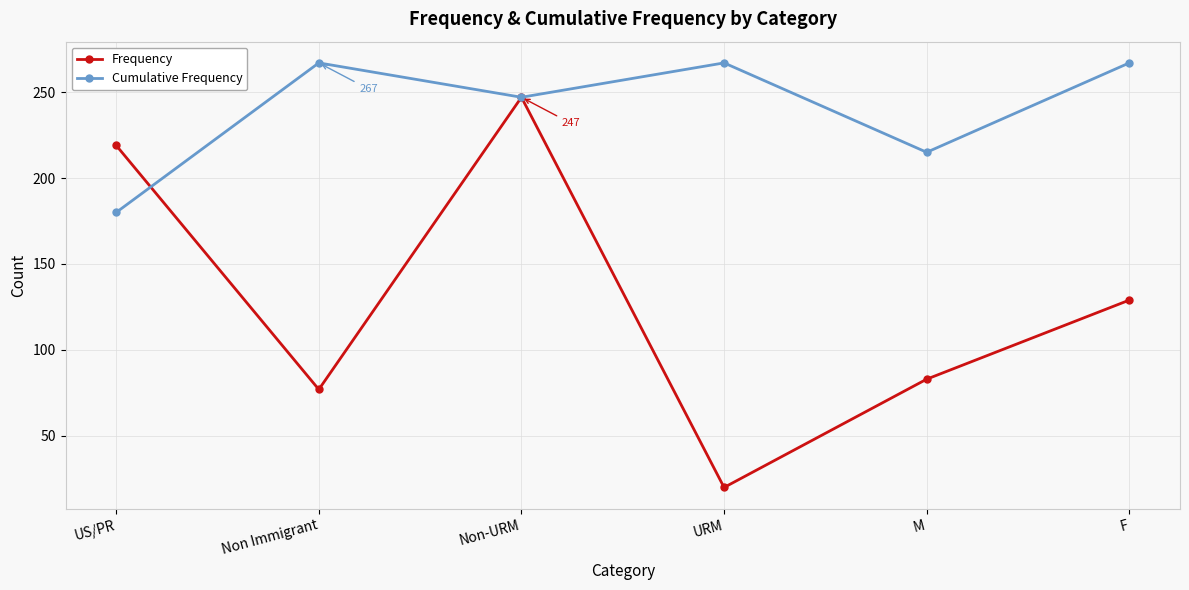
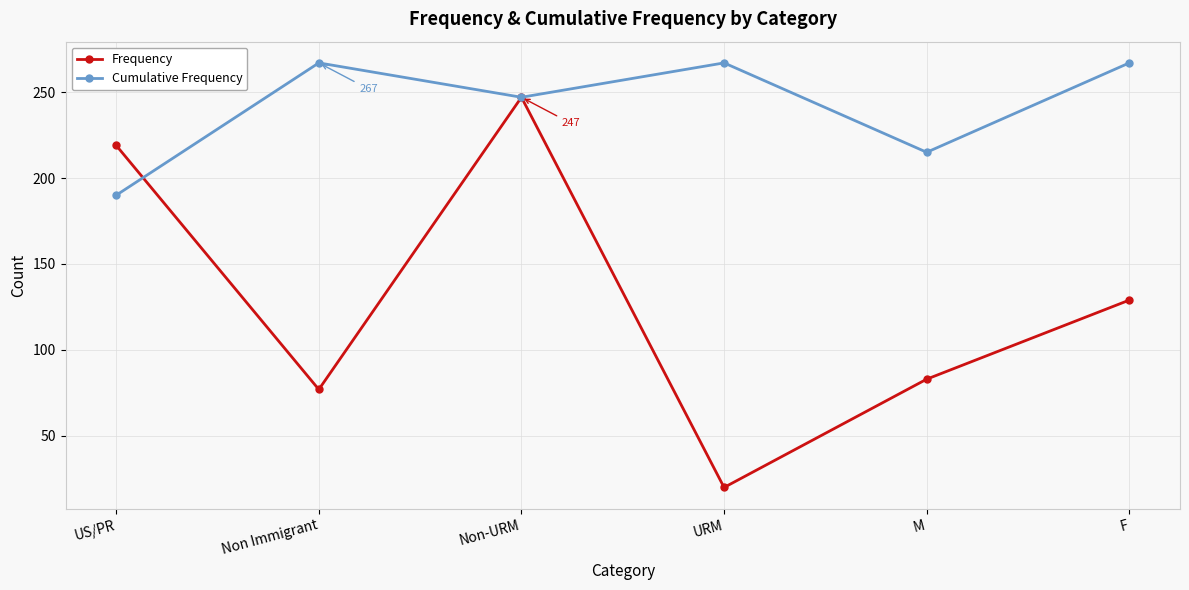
  {
    "Frequency": {
      "US/PR": 219,
      "Non Immigrant": 77,
      "URM": 20,
      "M": 83,
      "F": 129
    },
    "Cumulative Frequency": {
-     "US/PR": 180,
+     "US/PR": 190,
      "URM": 267,
      "M": 215,
      "F": 267
    }
  }
